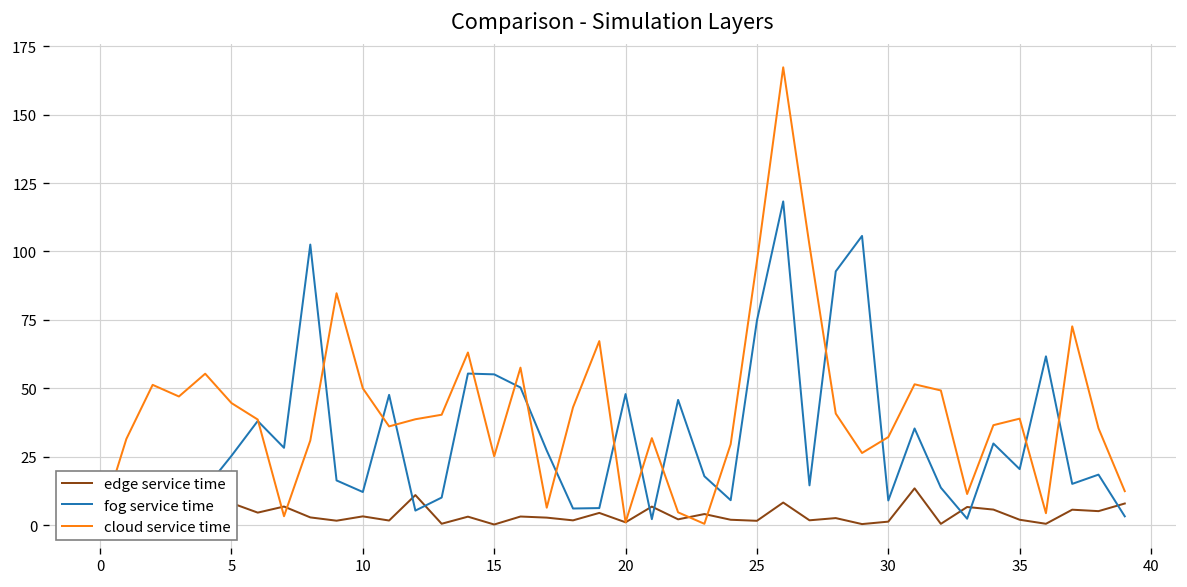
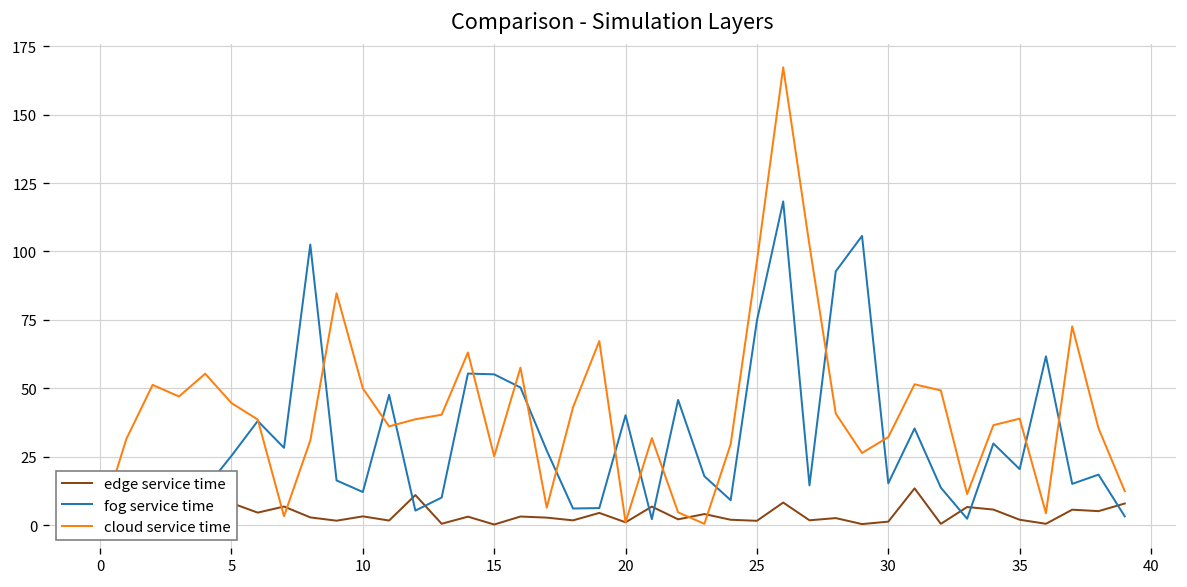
  {
    "edge service time": {
      "10": 3,
      "15": 0,
      "25": 2,
      "30": 1,
      "35": 2
    },
    "fog service time": {
      "5": 25,
      "10": 12,
      "15": 55,
-     "20": 48,
+     "20": 40,
      "25": 75,
-     "30": 9,
+     "30": 15,
      "35": 20
    },
    "cloud service time": {
      "5": 45,
      "10": 50,
      "15": 25,
      "25": 96,
      "30": 32,
      "35": 39
    }
  }
